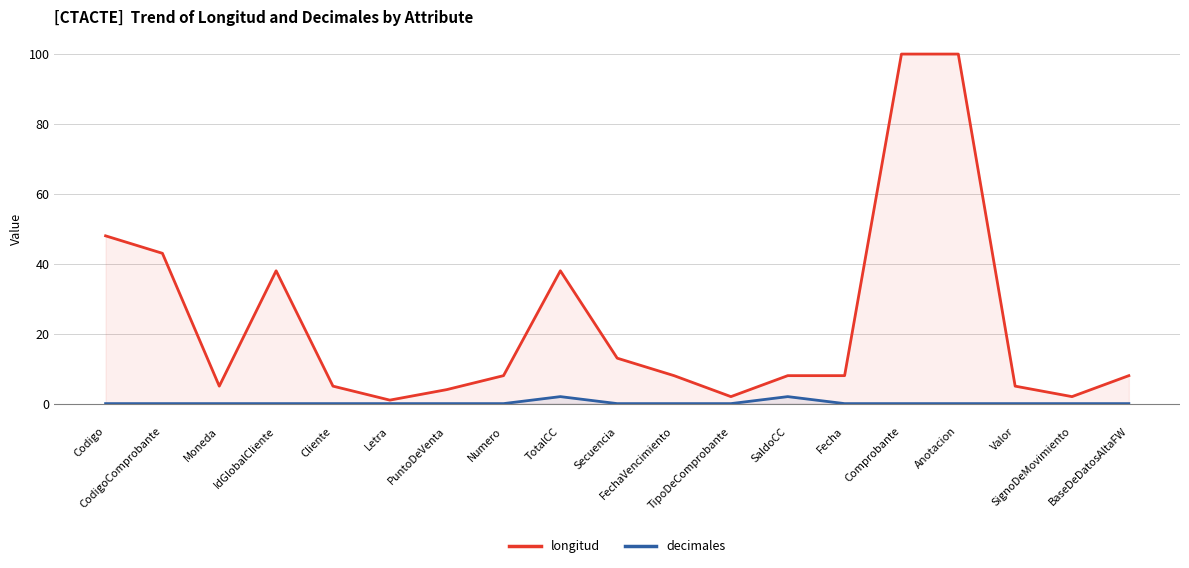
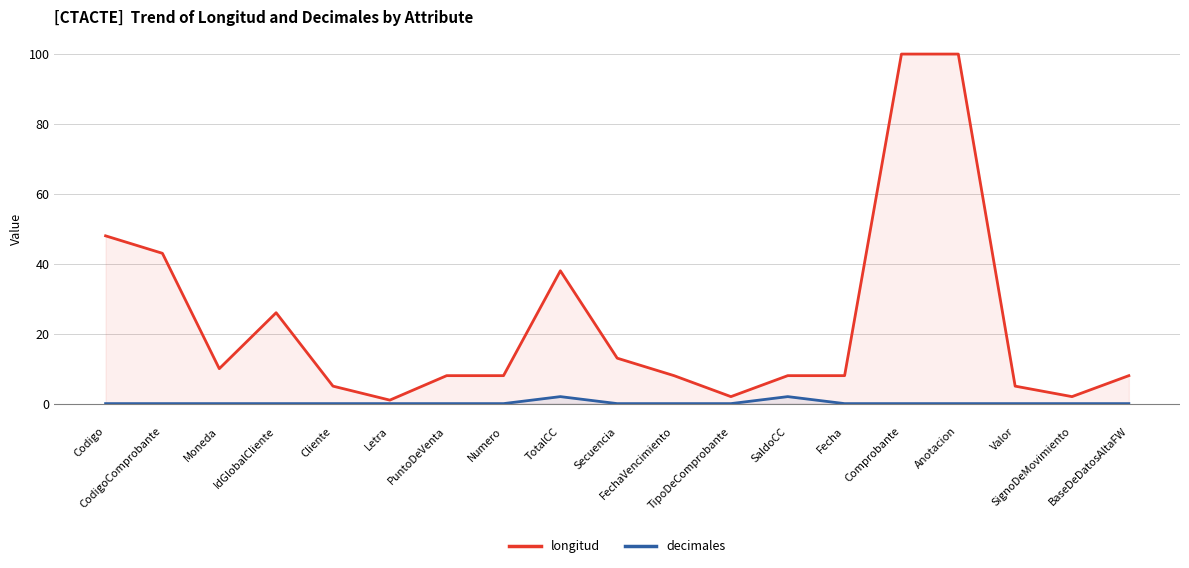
  {
    "longitud": {
      "Codigo": 48,
      "CodigoComprobante": 43,
-     "Moneda": 5,
-     "IdGlobalCliente": 38,
+     "Moneda": 10,
+     "IdGlobalCliente": 26,
      "Cliente": 5,
      "Letra": 1,
-     "PuntoDeVenta": 4,
+     "PuntoDeVenta": 8,
      "Numero": 8,
      "TotalCC": 38,
      "Secuencia": 13,
      "FechaVencimiento": 8,
      "TipoDeComprobante": 2,
      "SaldoCC": 8,
      "Fecha": 8,
      "Comprobante": 100,
      "Anotacion": 100,
      "Valor": 5,
      "SignoDeMovimiento": 2,
      "BaseDeDatosAltaFW": 8
    },
    "decimales": {
      "Codigo": 0,
      "CodigoComprobante": 0,
      "Moneda": 0,
      "IdGlobalCliente": 0,
      "Cliente": 0,
      "Letra": 0,
      "PuntoDeVenta": 0,
      "Numero": 0,
      "TotalCC": 2,
      "Secuencia": 0,
      "FechaVencimiento": 0,
      "TipoDeComprobante": 0,
      "SaldoCC": 2,
      "Fecha": 0,
      "Comprobante": 0,
      "Anotacion": 0,
      "Valor": 0,
      "SignoDeMovimiento": 0,
      "BaseDeDatosAltaFW": 0
    }
  }
